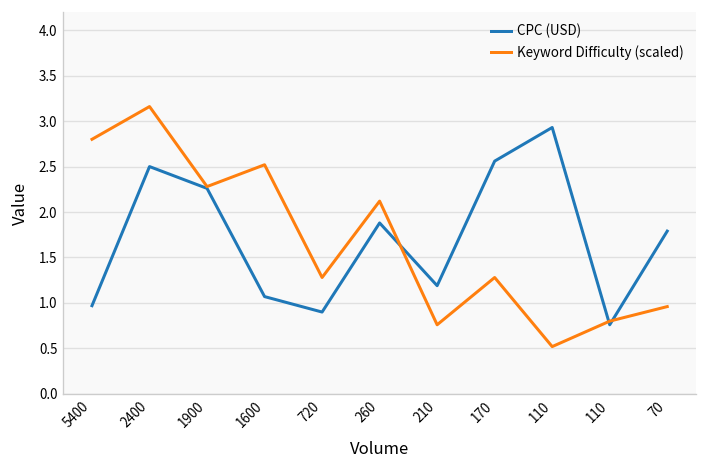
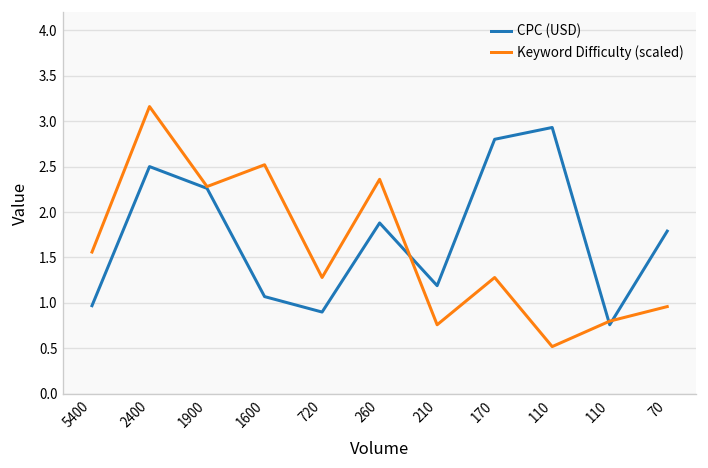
  {
    "CPC (USD)": {
      "5400": 1.0,
      "2400": 2.5,
      "1600": 1.1,
      "720": 0.9,
      "260": 1.9,
      "210": 1.2,
-     "170": 2.6,
+     "170": 2.8,
      "70": 1.8
    },
    "Keyword Difficulty (scaled)": {
-     "5400": 2.8,
+     "5400": 1.6,
      "2400": 3.2,
      "1600": 2.5,
      "720": 1.3,
-     "260": 2.1,
+     "260": 2.4,
      "210": 0.8,
      "170": 1.3,
      "70": 1.0
    }
  }
